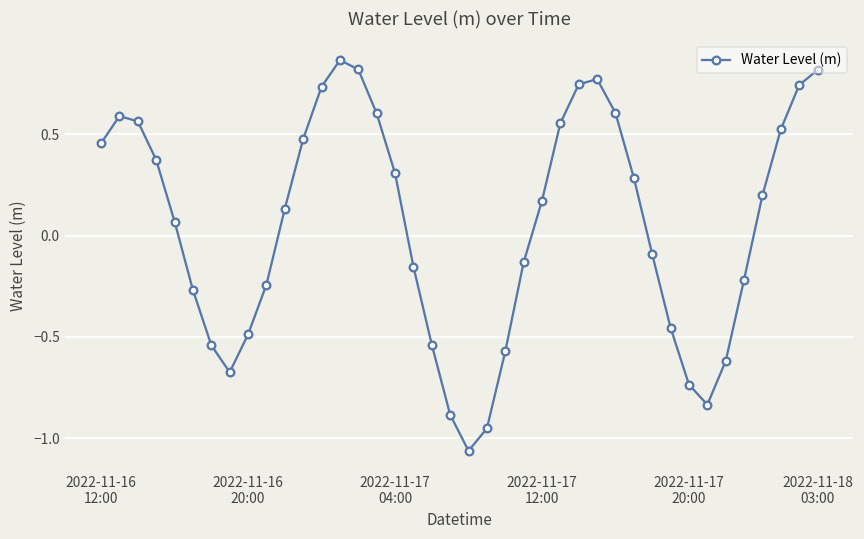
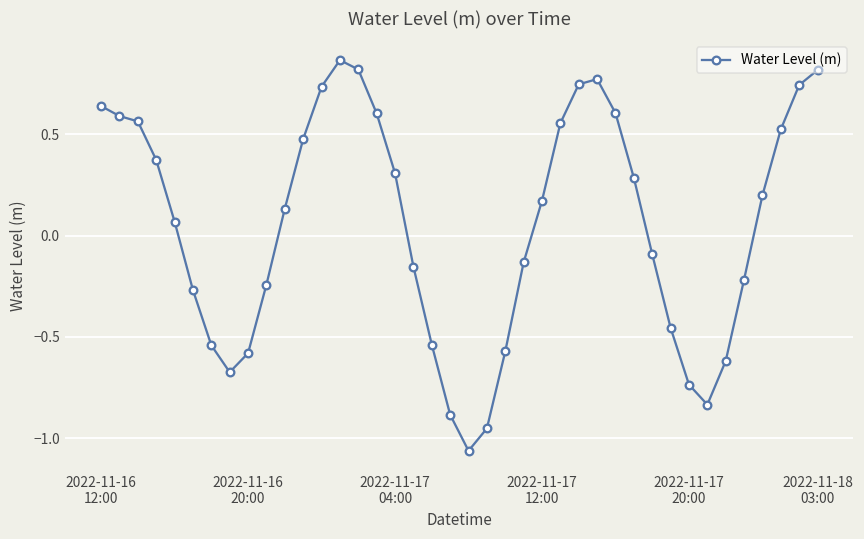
  {
-   "2022-11-16 12:00": 0.46,
-   "2022-11-16 20:00": -0.49,
+   "2022-11-16 12:00": 0.64,
+   "2022-11-16 20:00": -0.58,
    "2022-11-17 04:00": 0.31,
    "2022-11-17 12:00": 0.17,
    "2022-11-17 20:00": -0.74
  }
